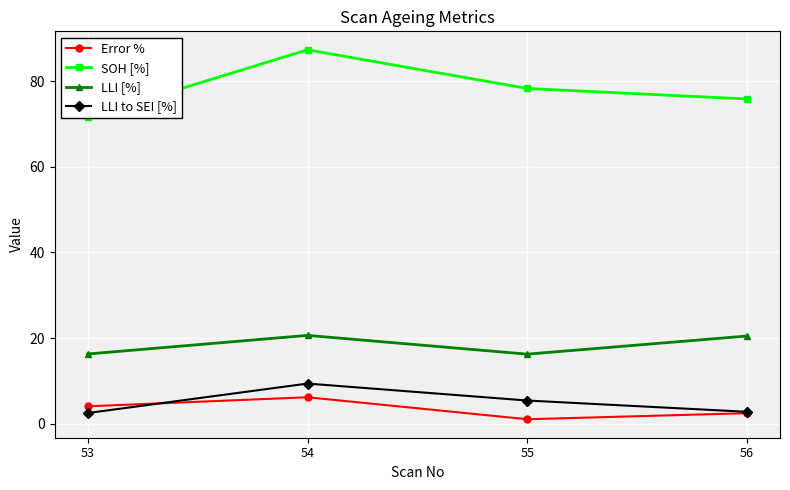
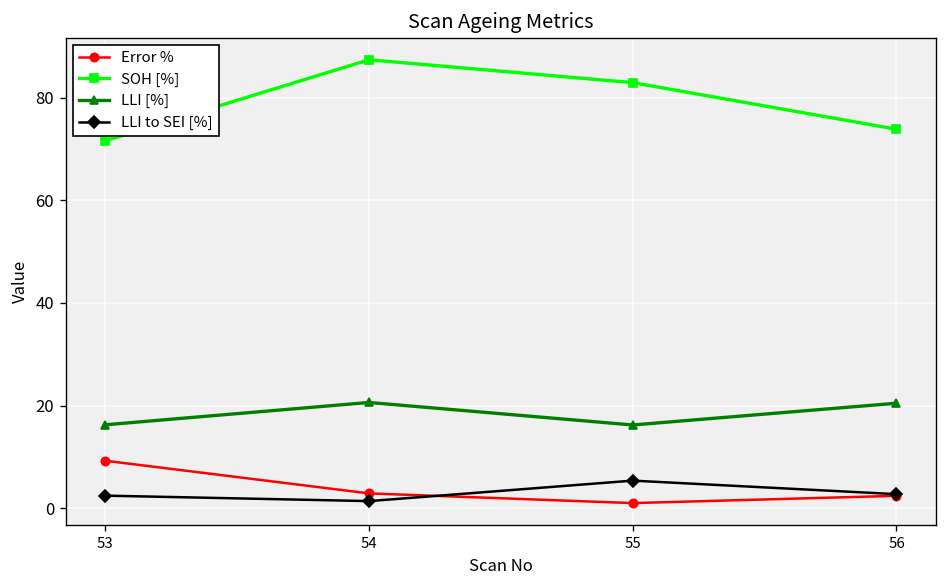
  {
    "Error %": {
-     "53": 4,
-     "54": 6,
+     "53": 9,
+     "54": 3,
      "55": 1
    },
    "SOH [%]": {
      "54": 87,
-     "55": 78,
-     "56": 76
+     "55": 83,
+     "56": 74
    },
    "LLI [%]": {
      "53": 16,
      "54": 21,
      "55": 16,
      "56": 20
    },
    "LLI to SEI [%]": {
      "53": 2,
-     "54": 9,
+     "54": 1,
      "55": 5
    }
  }
